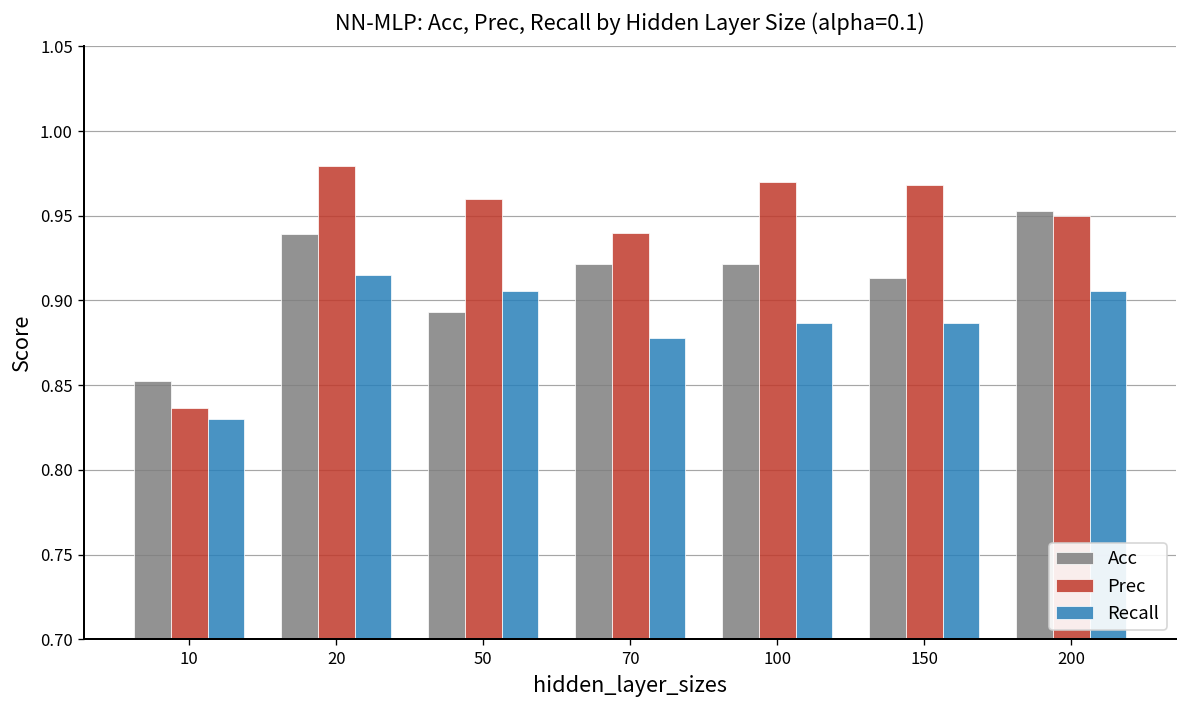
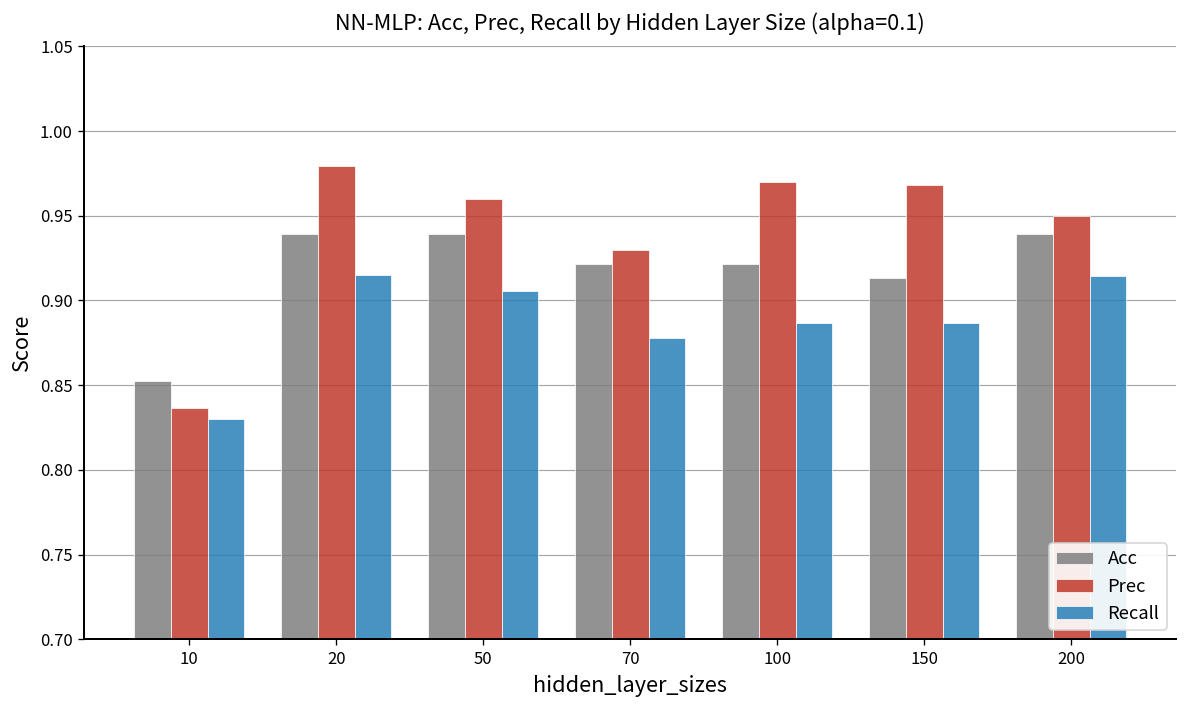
  {
    "Acc": {
      "10": 0.852,
      "20": 0.939,
-     "50": 0.893,
+     "50": 0.939,
      "70": 0.922,
      "100": 0.922,
      "150": 0.913,
-     "200": 0.953
+     "200": 0.939
    },
    "Prec": {
      "10": 0.837,
      "20": 0.98,
      "50": 0.96,
-     "70": 0.94,
+     "70": 0.93,
      "100": 0.97,
      "150": 0.97,
      "200": 0.95
    },
    "Recall": {
      "10": 0.830,
      "20": 0.915,
      "50": 0.906,
      "70": 0.878,
      "100": 0.887,
      "150": 0.887,
-     "200": 0.906
+     "200": 0.915
    }
  }
